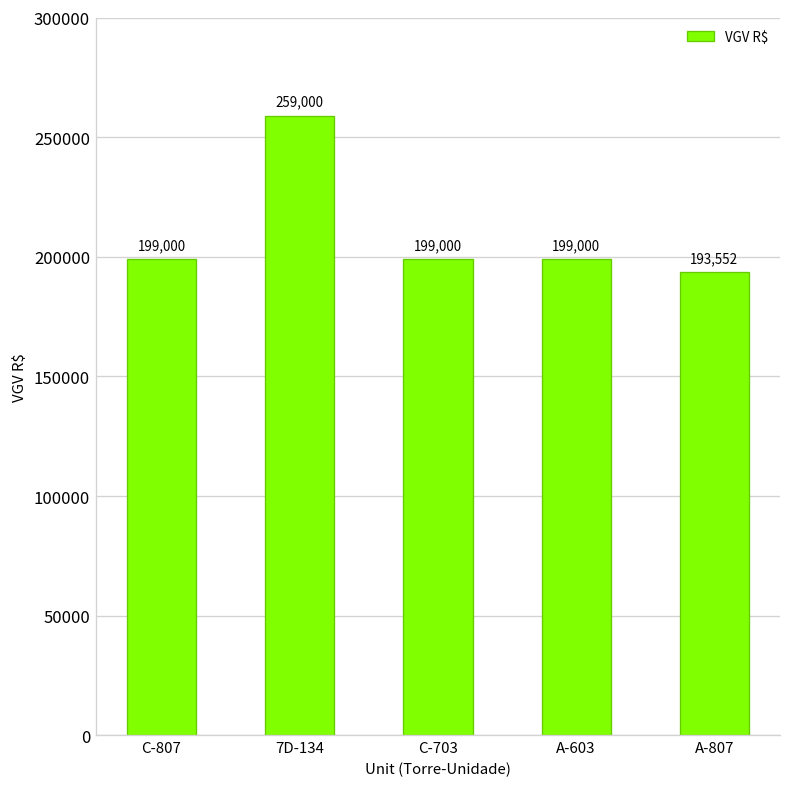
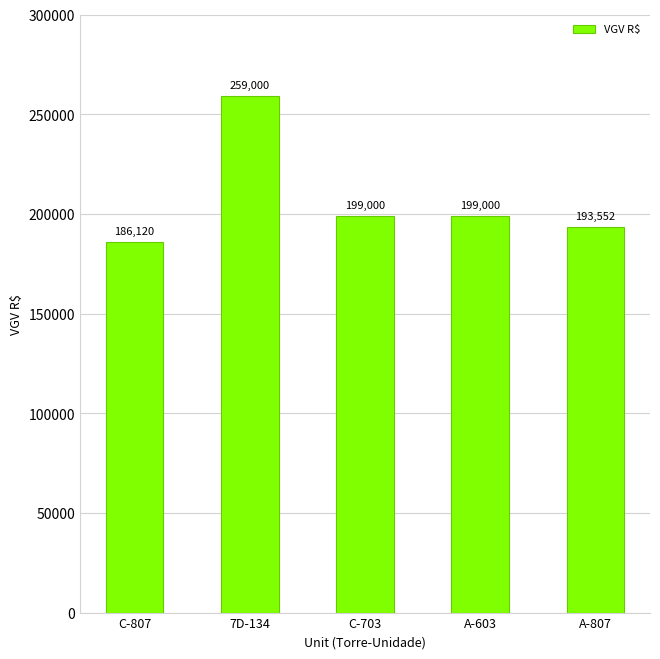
  {
-   "C-807": "199,000",
+   "C-807": "186,120",
    "7D-134": "259,000",
    "C-703": "199,000",
    "A-603": "199,000",
    "A-807": "193,552"
  }
